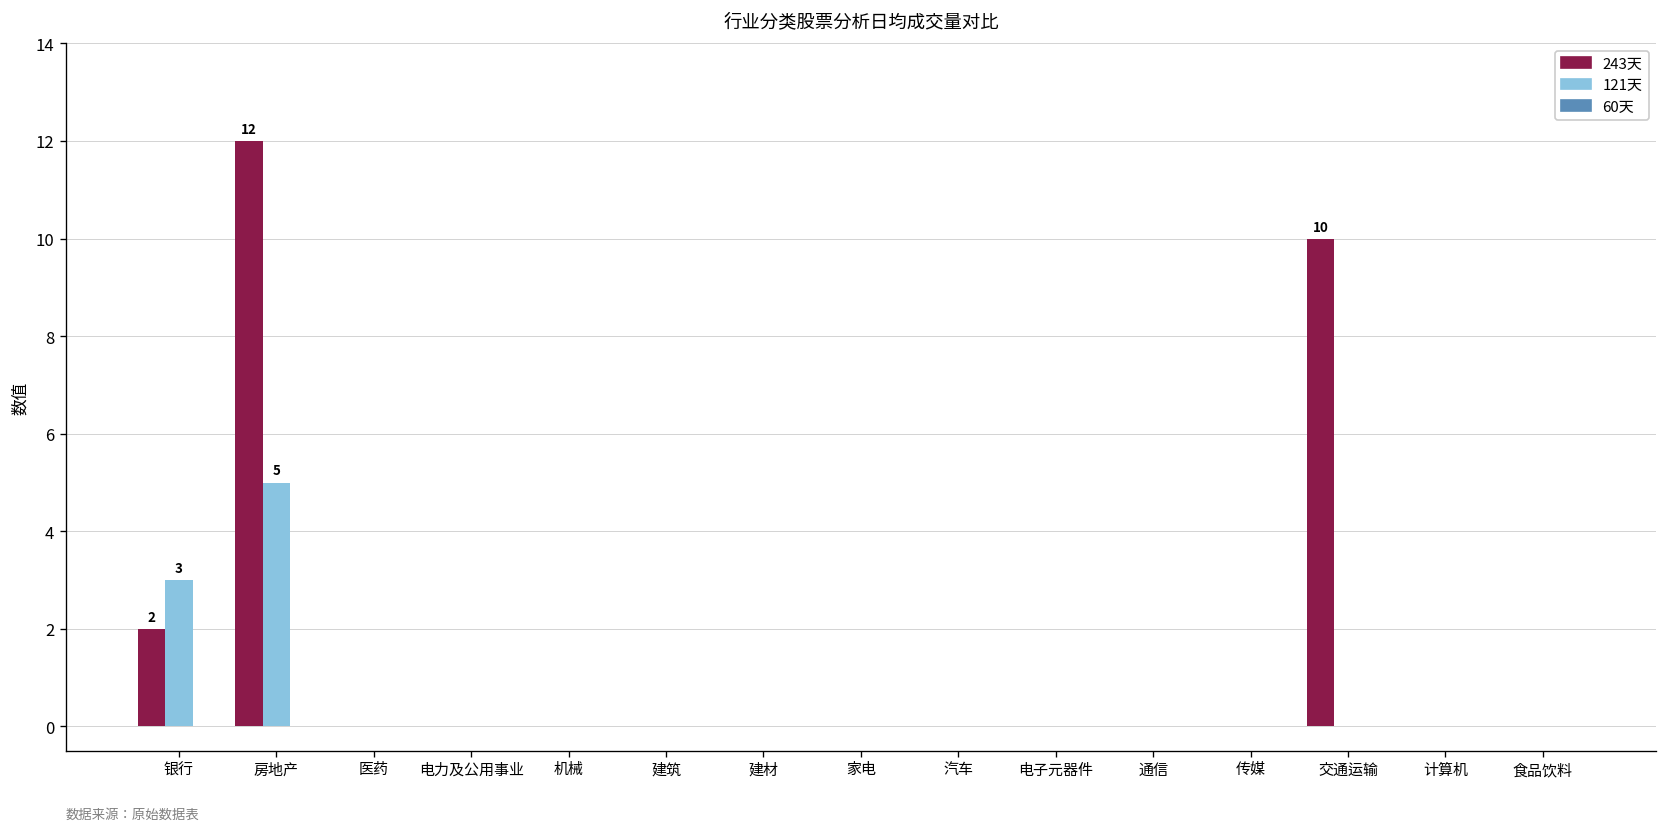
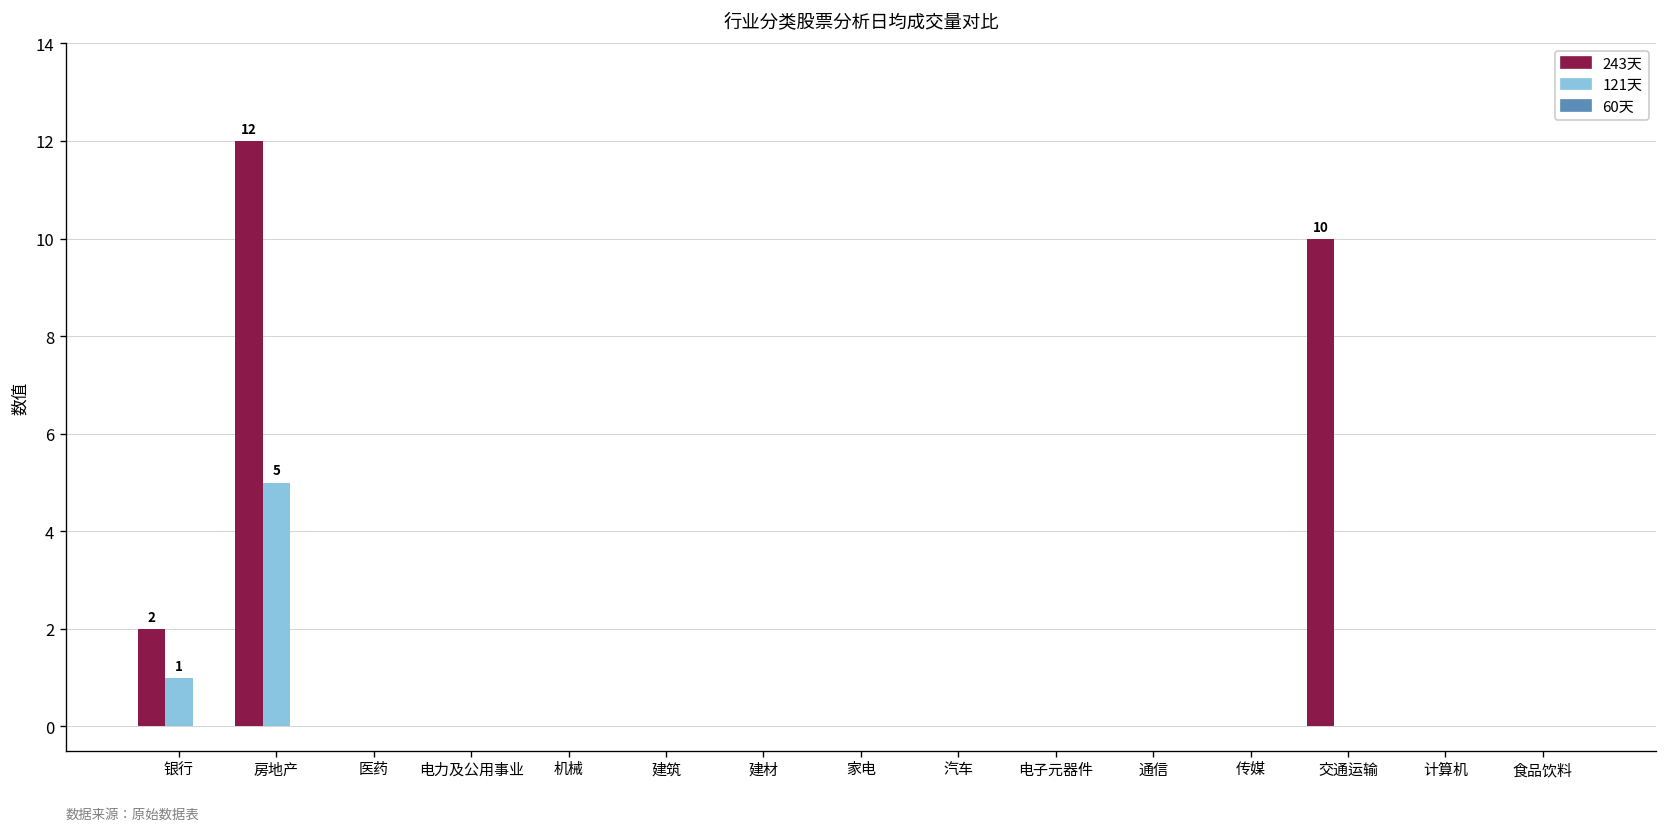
  {
    "243天": {
      "银行": 2,
      "房地产": 12,
      "交通运输": 10
    },
    "121天": {
-     "银行": 3,
+     "银行": 1,
      "房地产": 5
    },
    "60天": {
      "银行": 0.0,
      "房地产": 0.0,
      "医药": 0.0,
      "电力及公用事业": 0.0,
      "机械": 0.0,
      "建筑": 0.0,
      "建材": 0.0,
      "家电": 0.0,
      "汽车": 0.0,
      "电子元器件": 0.0,
      "通信": 0.0,
      "传媒": 0.0,
      "交通运输": 0.0,
      "计算机": 0.0,
      "食品饮料": 0.0
    }
  }
